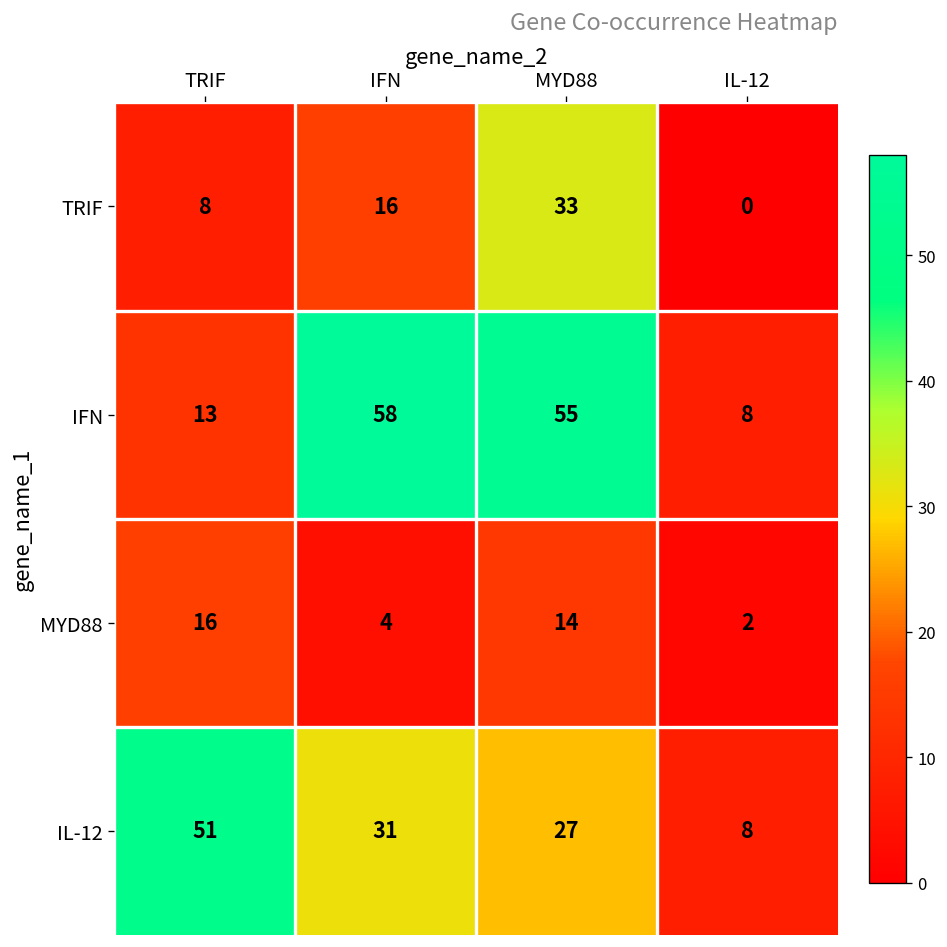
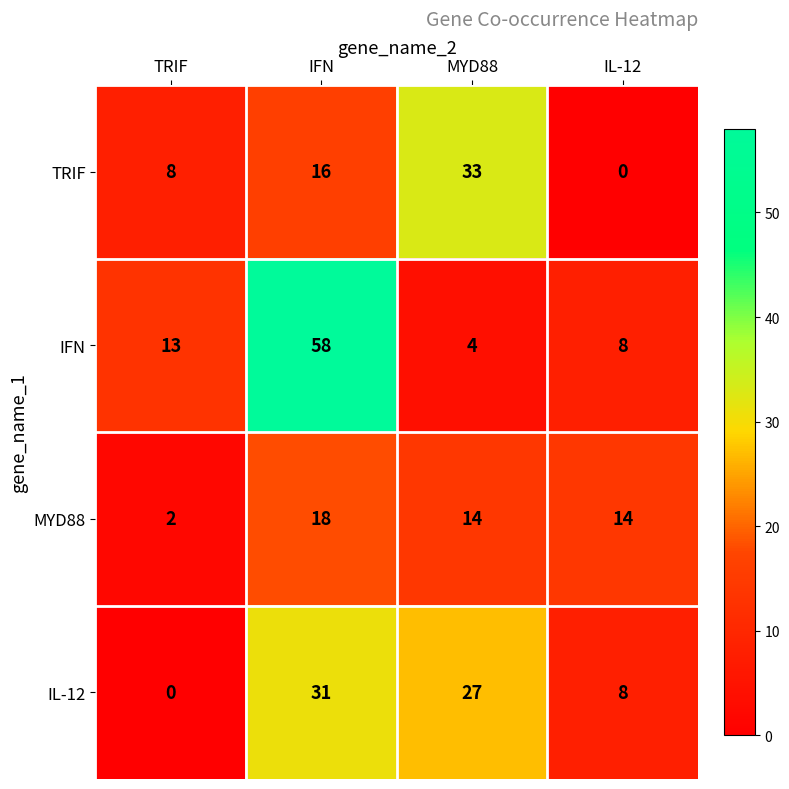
  {
    "TRIF": {
      "TRIF": 8,
      "IFN": 16,
      "MYD88": 33,
      "IL-12": 0
    },
    "IFN": {
      "TRIF": 13,
      "IFN": 58,
-     "MYD88": 55,
+     "MYD88": 4,
      "IL-12": 8
    },
    "MYD88": {
-     "TRIF": 16,
-     "IFN": 4,
+     "TRIF": 2,
+     "IFN": 18,
      "MYD88": 14,
-     "IL-12": 2
+     "IL-12": 14
    },
    "IL-12": {
-     "TRIF": 51,
+     "TRIF": 0,
      "IFN": 31,
      "MYD88": 27,
      "IL-12": 8
    }
  }
